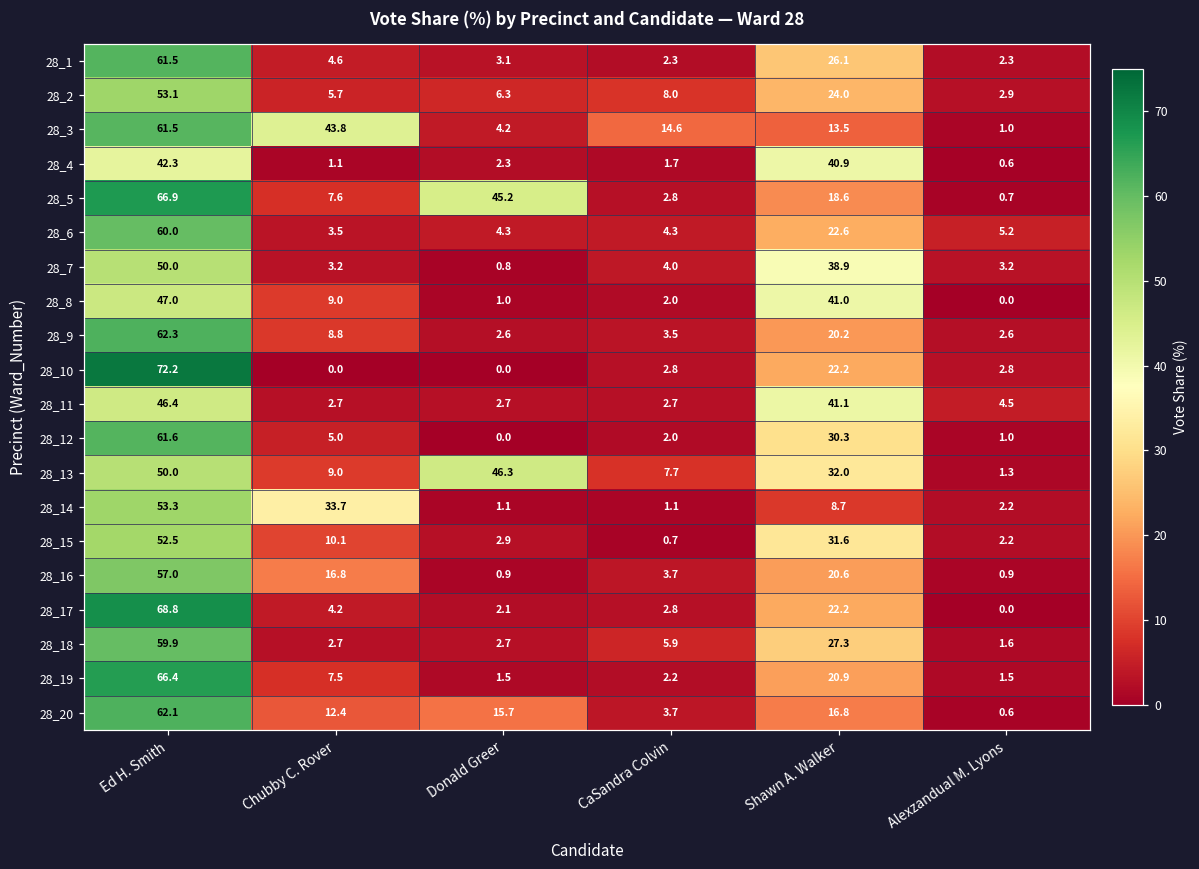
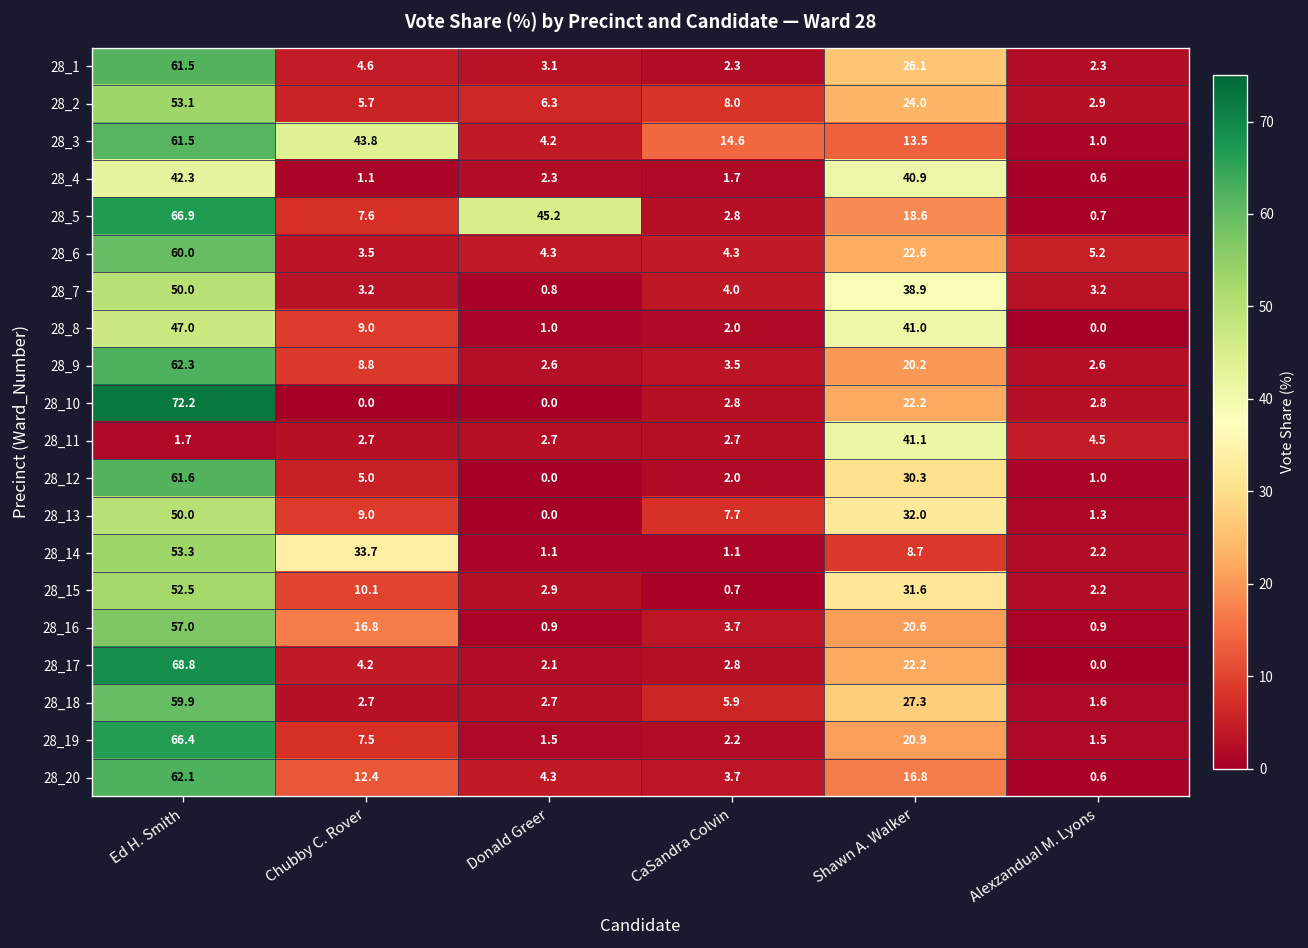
  {
    "28_1": {
      "Ed H. Smith": 61.5,
      "Chubby C. Rover": 4.6,
      "Donald Greer": 3.1,
      "CaSandra Colvin": 2.3,
      "Shawn A. Walker": 26.1,
      "Alexzandual M. Lyons": 2.3
    },
    "28_2": {
      "Ed H. Smith": 53.1,
      "Chubby C. Rover": 5.7,
      "Donald Greer": 6.3,
      "CaSandra Colvin": 8.0,
      "Shawn A. Walker": 24.0,
      "Alexzandual M. Lyons": 2.9
    },
    "28_3": {
      "Ed H. Smith": 61.5,
      "Chubby C. Rover": 43.8,
      "Donald Greer": 4.2,
      "CaSandra Colvin": 14.6,
      "Shawn A. Walker": 13.5,
      "Alexzandual M. Lyons": 1.0
    },
    "28_4": {
      "Ed H. Smith": 42.3,
      "Chubby C. Rover": 1.1,
      "Donald Greer": 2.3,
      "CaSandra Colvin": 1.7,
      "Shawn A. Walker": 40.9,
      "Alexzandual M. Lyons": 0.6
    },
    "28_5": {
      "Ed H. Smith": 66.9,
      "Chubby C. Rover": 7.6,
      "Donald Greer": 45.2,
      "CaSandra Colvin": 2.8,
      "Shawn A. Walker": 18.6,
      "Alexzandual M. Lyons": 0.7
    },
    "28_6": {
      "Ed H. Smith": 60.0,
      "Chubby C. Rover": 3.5,
      "Donald Greer": 4.3,
      "CaSandra Colvin": 4.3,
      "Shawn A. Walker": 22.6,
      "Alexzandual M. Lyons": 5.2
    },
    "28_7": {
      "Ed H. Smith": 50.0,
      "Chubby C. Rover": 3.2,
      "Donald Greer": 0.8,
      "CaSandra Colvin": 4.0,
      "Shawn A. Walker": 38.9,
      "Alexzandual M. Lyons": 3.2
    },
    "28_8": {
      "Ed H. Smith": 47.0,
      "Chubby C. Rover": 9.0,
      "Donald Greer": 1.0,
      "CaSandra Colvin": 2.0,
      "Shawn A. Walker": 41.0,
      "Alexzandual M. Lyons": 0.0
    },
    "28_9": {
      "Ed H. Smith": 62.3,
      "Chubby C. Rover": 8.8,
      "Donald Greer": 2.6,
      "CaSandra Colvin": 3.5,
      "Shawn A. Walker": 20.2,
      "Alexzandual M. Lyons": 2.6
    },
    "28_10": {
      "Ed H. Smith": 72.2,
      "Chubby C. Rover": 0.0,
      "Donald Greer": 0.0,
      "CaSandra Colvin": 2.8,
      "Shawn A. Walker": 22.2,
      "Alexzandual M. Lyons": 2.8
    },
    "28_11": {
-     "Ed H. Smith": 46.4,
+     "Ed H. Smith": 1.7,
      "Chubby C. Rover": 2.7,
      "Donald Greer": 2.7,
      "CaSandra Colvin": 2.7,
      "Shawn A. Walker": 41.1,
      "Alexzandual M. Lyons": 4.5
    },
    "28_12": {
      "Ed H. Smith": 61.6,
      "Chubby C. Rover": 5.0,
      "Donald Greer": 0.0,
      "CaSandra Colvin": 2.0,
      "Shawn A. Walker": 30.3,
      "Alexzandual M. Lyons": 1.0
    },
    "28_13": {
      "Ed H. Smith": 50.0,
      "Chubby C. Rover": 9.0,
-     "Donald Greer": 46.3,
+     "Donald Greer": 0.0,
      "CaSandra Colvin": 7.7,
      "Shawn A. Walker": 32.0,
      "Alexzandual M. Lyons": 1.3
    },
    "28_14": {
      "Ed H. Smith": 53.3,
      "Chubby C. Rover": 33.7,
      "Donald Greer": 1.1,
      "CaSandra Colvin": 1.1,
      "Shawn A. Walker": 8.7,
      "Alexzandual M. Lyons": 2.2
    },
    "28_15": {
      "Ed H. Smith": 52.5,
      "Chubby C. Rover": 10.1,
      "Donald Greer": 2.9,
      "CaSandra Colvin": 0.7,
      "Shawn A. Walker": 31.6,
      "Alexzandual M. Lyons": 2.2
    },
    "28_16": {
      "Ed H. Smith": 57.0,
      "Chubby C. Rover": 16.8,
      "Donald Greer": 0.9,
      "CaSandra Colvin": 3.7,
      "Shawn A. Walker": 20.6,
      "Alexzandual M. Lyons": 0.9
    },
    "28_17": {
      "Ed H. Smith": 68.8,
      "Chubby C. Rover": 4.2,
      "Donald Greer": 2.1,
      "CaSandra Colvin": 2.8,
      "Shawn A. Walker": 22.2,
      "Alexzandual M. Lyons": 0.0
    },
    "28_18": {
      "Ed H. Smith": 59.9,
      "Chubby C. Rover": 2.7,
      "Donald Greer": 2.7,
      "CaSandra Colvin": 5.9,
      "Shawn A. Walker": 27.3,
      "Alexzandual M. Lyons": 1.6
    },
    "28_19": {
      "Ed H. Smith": 66.4,
      "Chubby C. Rover": 7.5,
      "Donald Greer": 1.5,
      "CaSandra Colvin": 2.2,
      "Shawn A. Walker": 20.9,
      "Alexzandual M. Lyons": 1.5
    },
    "28_20": {
      "Ed H. Smith": 62.1,
      "Chubby C. Rover": 12.4,
-     "Donald Greer": 15.7,
+     "Donald Greer": 4.3,
      "CaSandra Colvin": 3.7,
      "Shawn A. Walker": 16.8,
      "Alexzandual M. Lyons": 0.6
    }
  }
